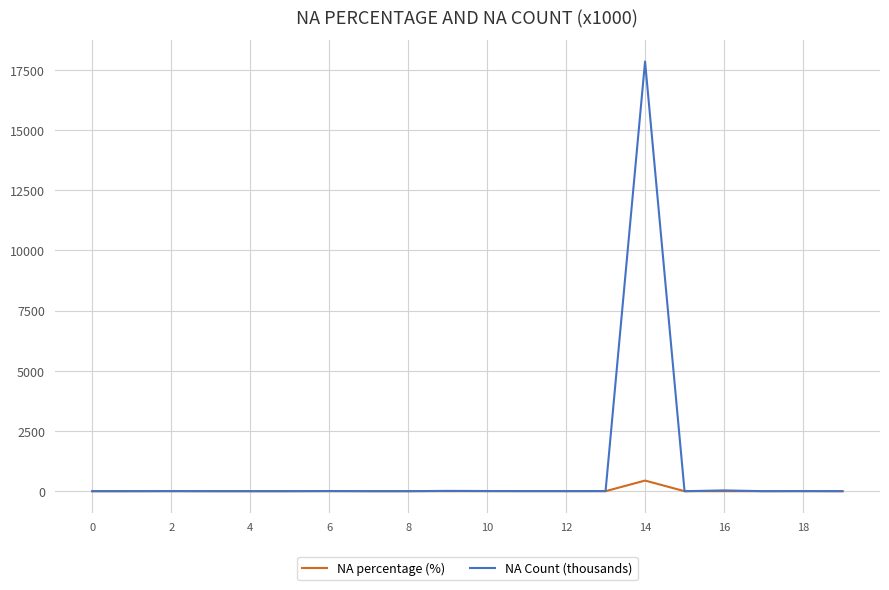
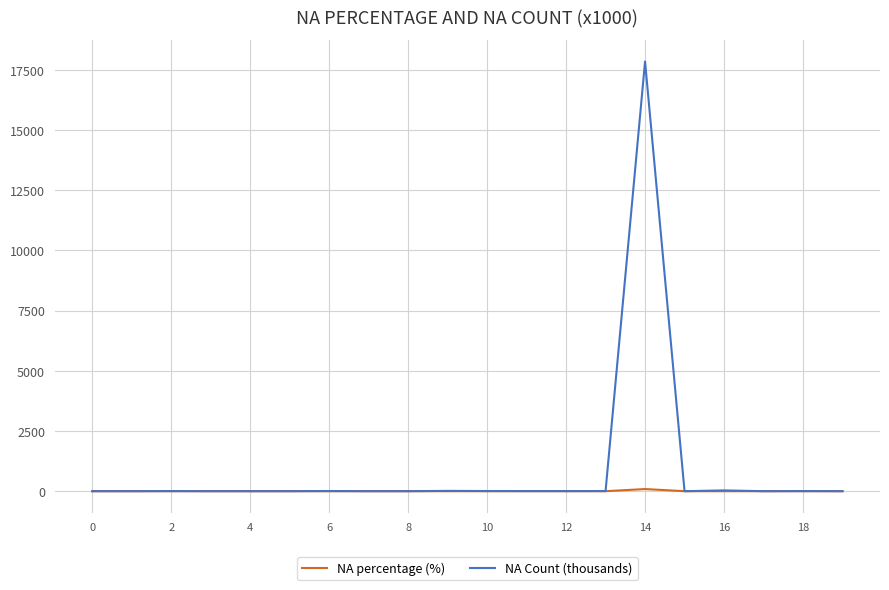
  {
    "NA percentage (%)": {
-     "14": 400
+     "14": 100
    },
    "NA Count (thousands)": {
      "14": 17800
    }
  }
